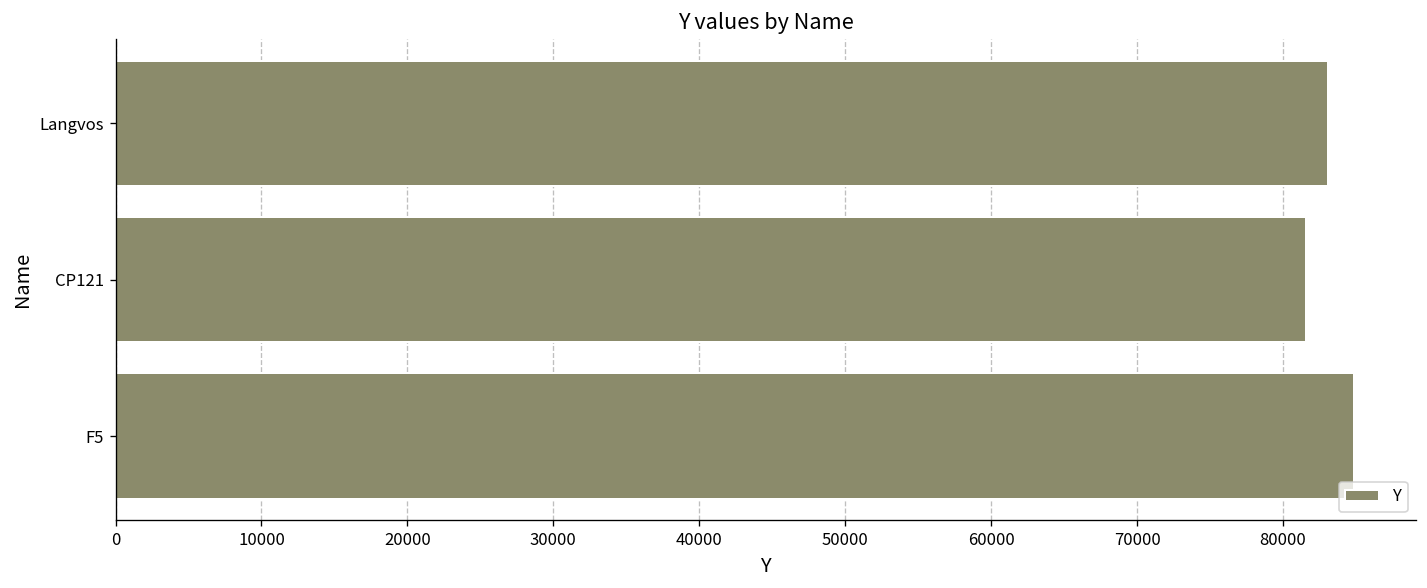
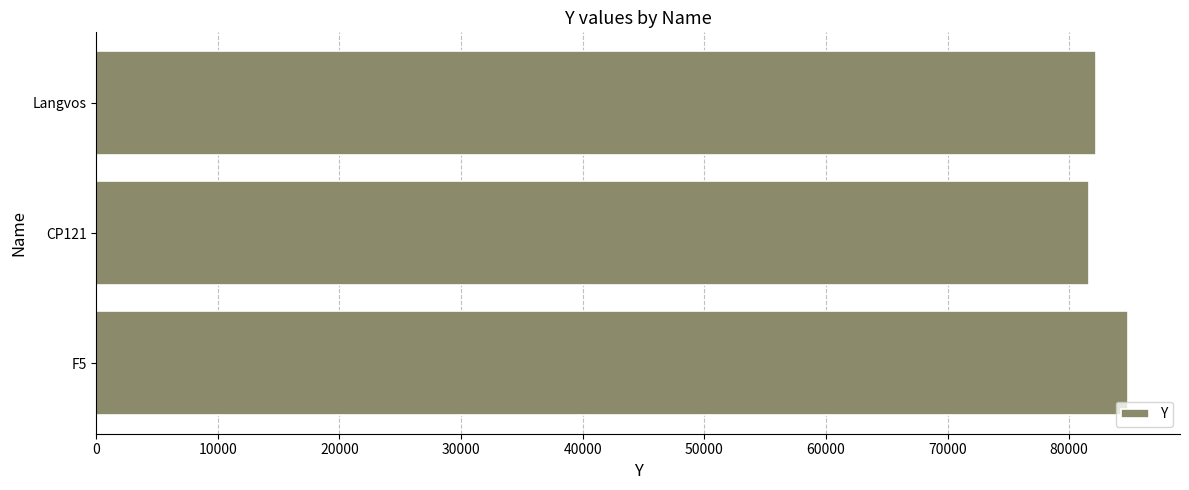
  {
-   "Langvos": 83100,
+   "Langvos": 82200,
    "CP121": 81600,
    "F5": 84900
  }
